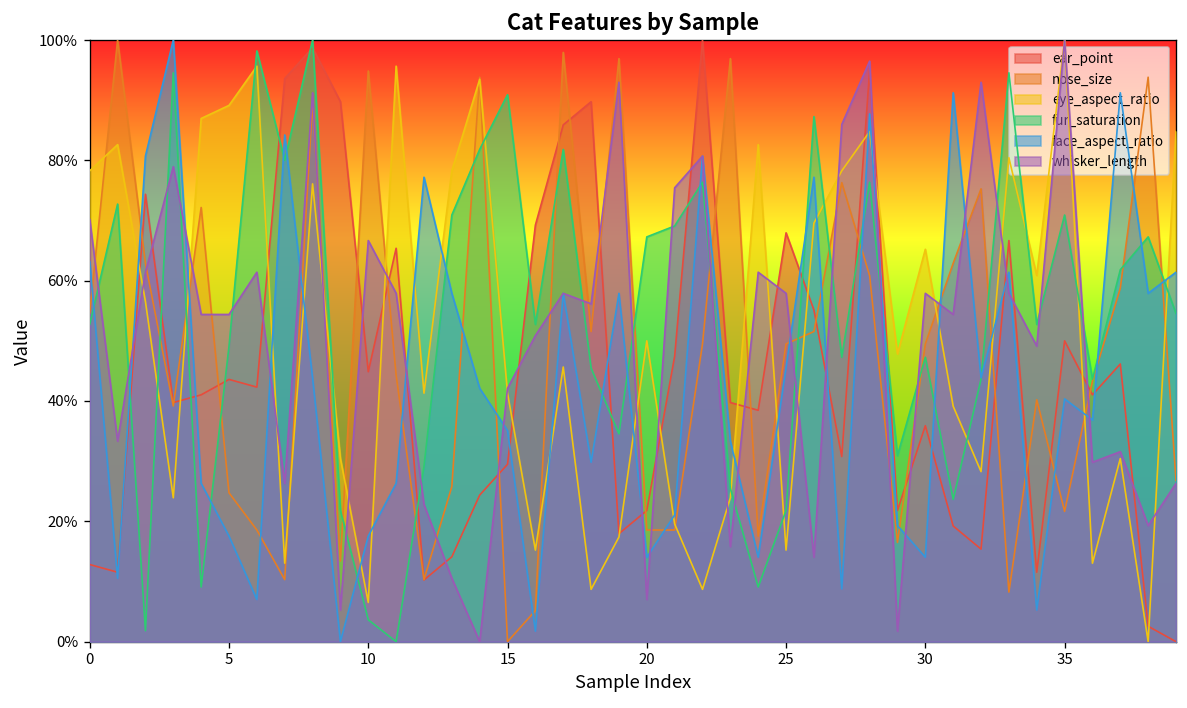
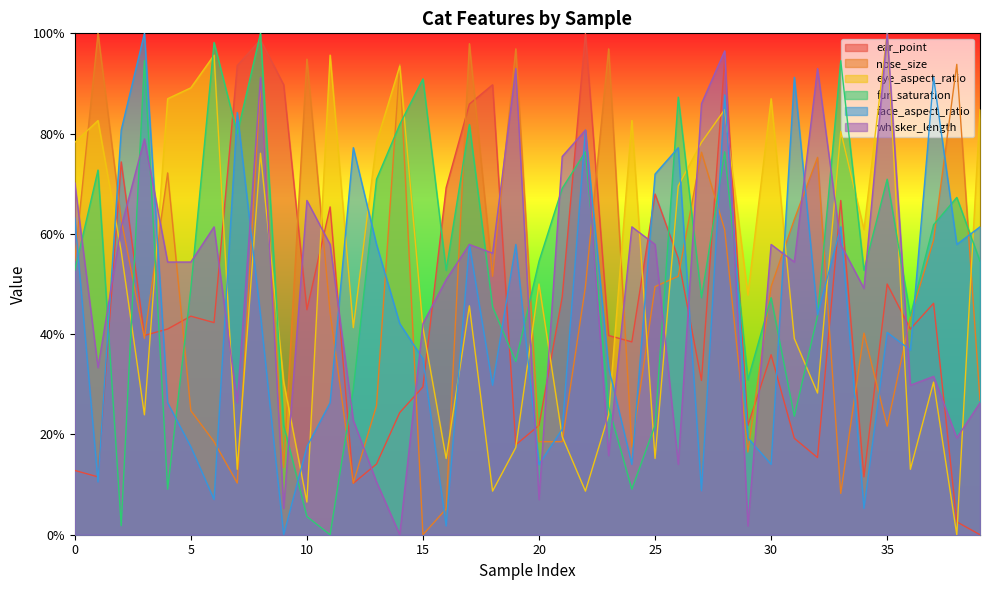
  {
    "eye_aspect_ratio": {
      "0": "78%",
      "5": "89%",
      "10": "7%",
      "15": "41%",
      "20": "50%",
      "25": "15%",
-     "30": "65%"
+     "30": "87%"
    },
    "fur_saturation": {
      "0": "53%",
      "5": "49%",
      "10": "4%",
      "15": "91%",
-     "20": "67%",
+     "20": "55%",
      "25": "22%",
      "30": "47%",
      "35": "71%"
    },
    "face_aspect_ratio": {
      "0": "63%",
      "5": "18%",
      "10": "18%",
      "15": "35%",
      "20": "14%",
-     "25": "46%",
+     "25": "72%",
      "30": "14%",
      "35": "40%"
    },
    "whisker_length": {
      "0": "70%",
      "5": "54%",
      "10": "67%",
      "15": "42%",
      "20": "7%",
      "25": "58%",
      "30": "58%"
    }
  }
